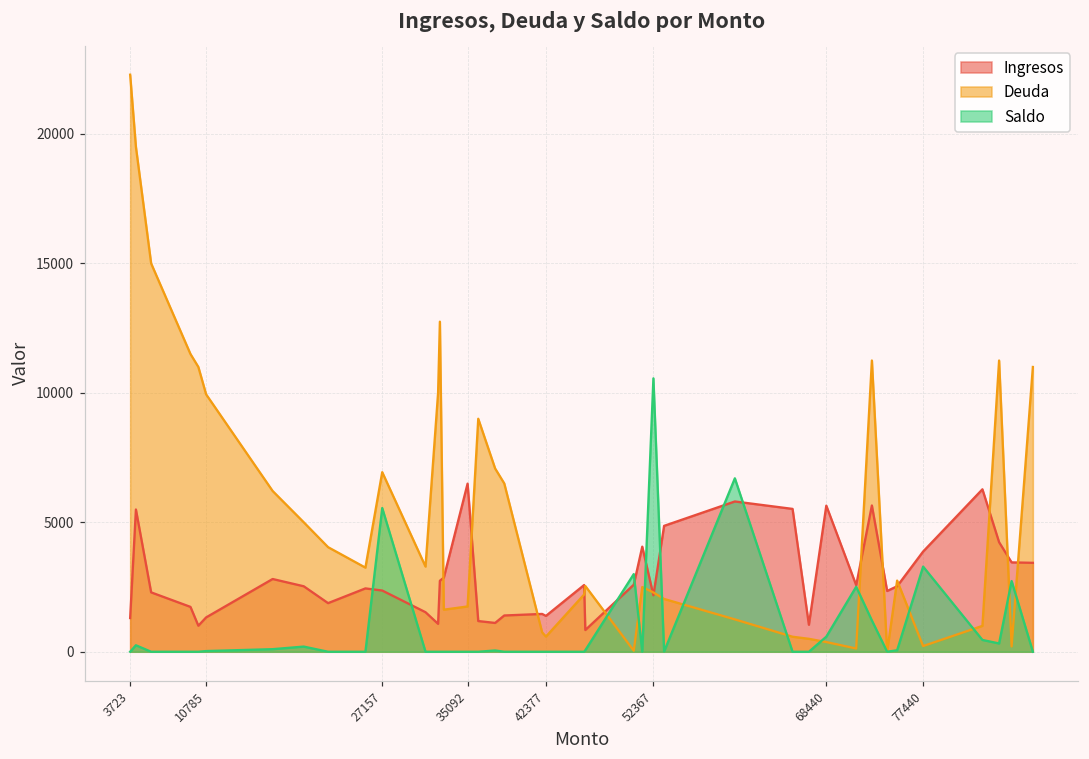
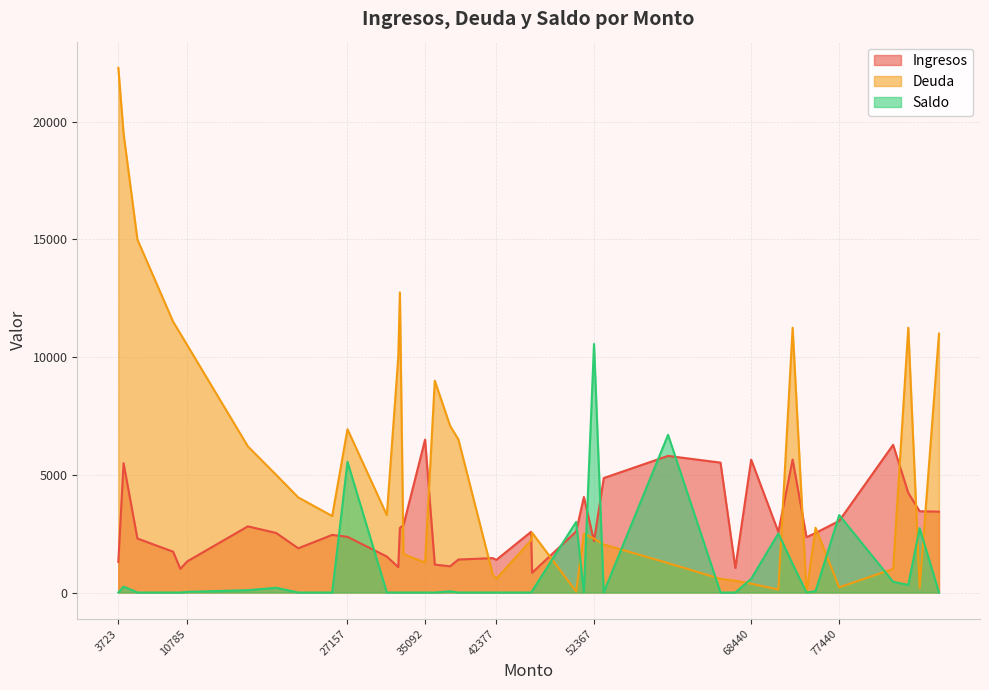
  {
    "Ingresos": {
      "3723": 1300,
      "10785": 1300,
      "27157": 2400,
      "35092": 6500,
      "42377": 1400,
      "68440": 5600,
-     "77440": 3900
+     "77440": 3000
    },
    "Deuda": {
      "3723": 22300,
-     "10785": 9900,
+     "10785": 10500,
      "27157": 6900,
-     "35092": 1800,
+     "35092": 1300,
      "42377": 600,
      "68440": 400,
      "77440": 200
    },
    "Saldo": {
      "3723": 0,
      "10785": 0,
      "27157": 5600,
      "35092": 0,
      "42377": 0,
      "52367": 10600,
      "68440": 600,
      "77440": 3300
    }
  }
